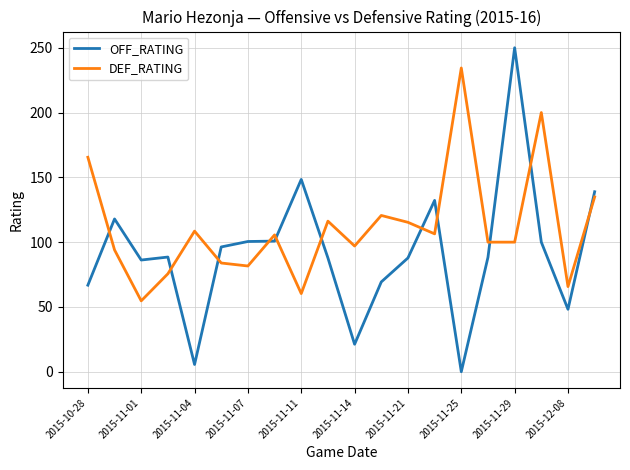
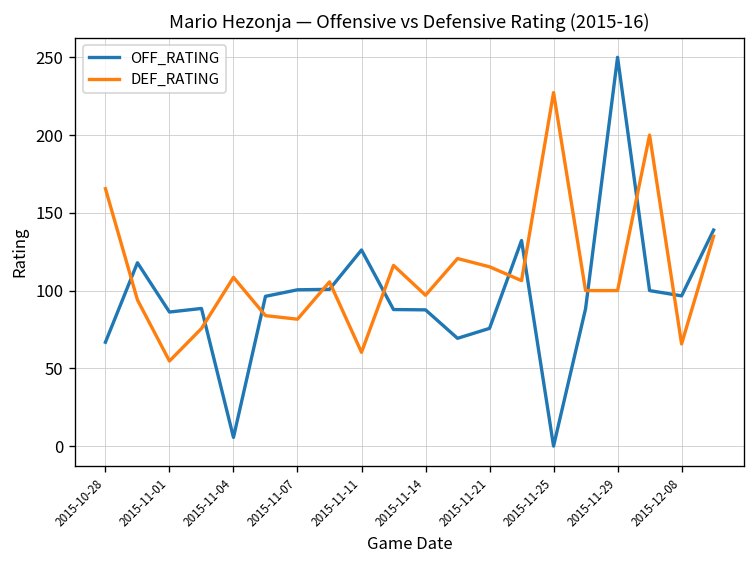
  {
    "OFF_RATING": {
      "2015-10-28": 67,
      "2015-11-01": 86,
      "2015-11-04": 6,
      "2015-11-07": 101,
-     "2015-11-11": 148,
-     "2015-11-14": 21,
-     "2015-11-21": 88,
+     "2015-11-11": 126,
+     "2015-11-14": 88,
+     "2015-11-21": 76,
      "2015-11-25": 0,
      "2015-11-29": 250,
-     "2015-12-08": 48
+     "2015-12-08": 97
    },
    "DEF_RATING": {
      "2015-10-28": 166,
      "2015-11-01": 55,
      "2015-11-04": 109,
      "2015-11-07": 82,
      "2015-11-11": 60,
      "2015-11-14": 97,
      "2015-11-21": 115,
-     "2015-11-25": 234,
+     "2015-11-25": 227,
      "2015-11-29": 100,
      "2015-12-08": 66
    }
  }
